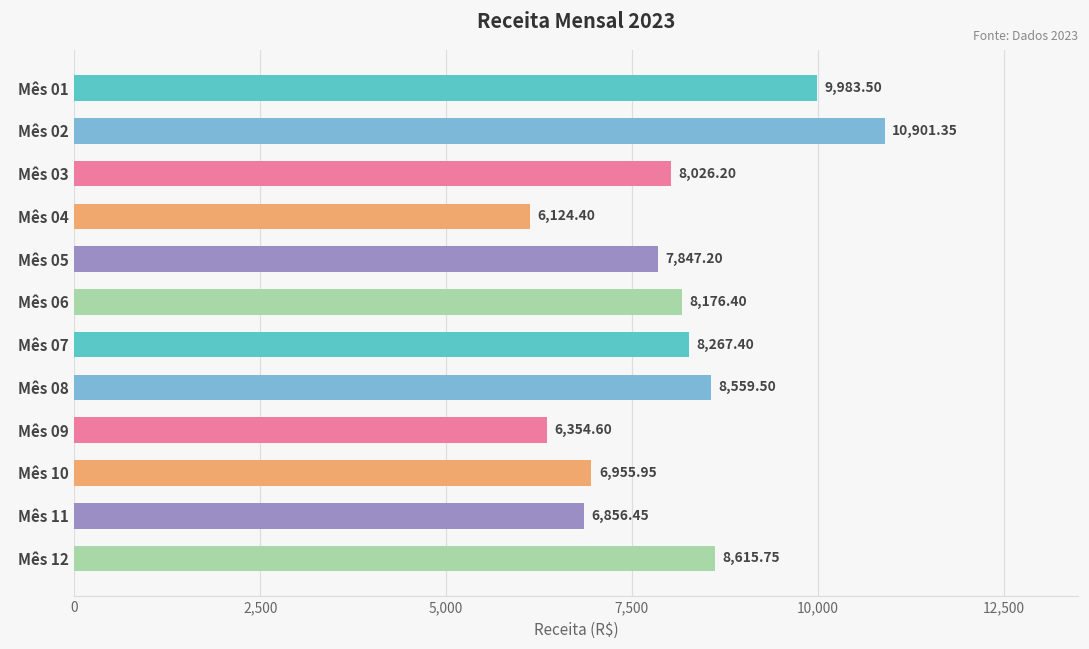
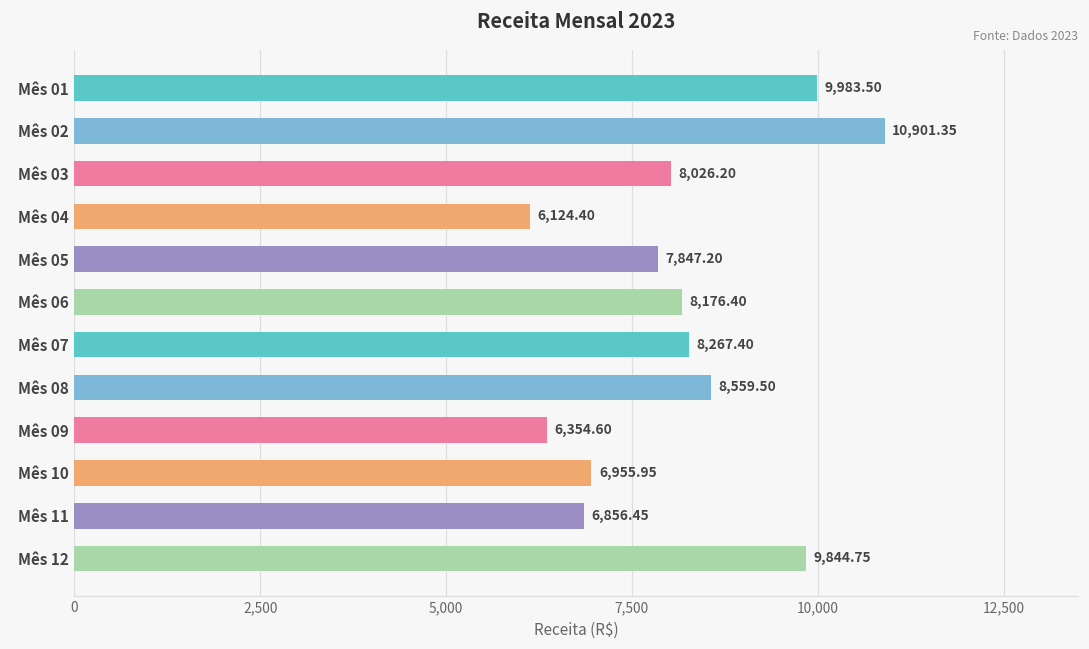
  {
    "Mês 01": "9,983.50",
    "Mês 02": "10,901.35",
    "Mês 03": "8,026.20",
    "Mês 04": "6,124.40",
    "Mês 05": "7,847.20",
    "Mês 06": "8,176.40",
    "Mês 07": "8,267.40",
    "Mês 08": "8,559.50",
    "Mês 09": "6,354.60",
    "Mês 10": "6,955.95",
    "Mês 11": "6,856.45",
-   "Mês 12": "8,615.75"
+   "Mês 12": "9,844.75"
  }
